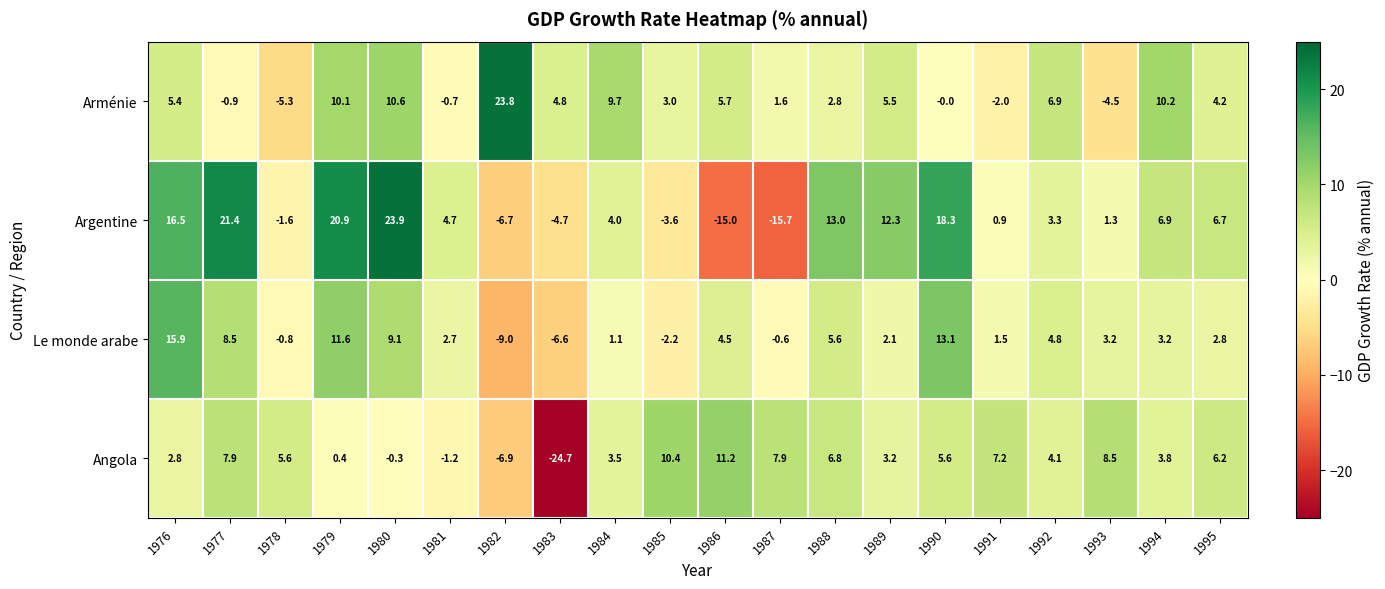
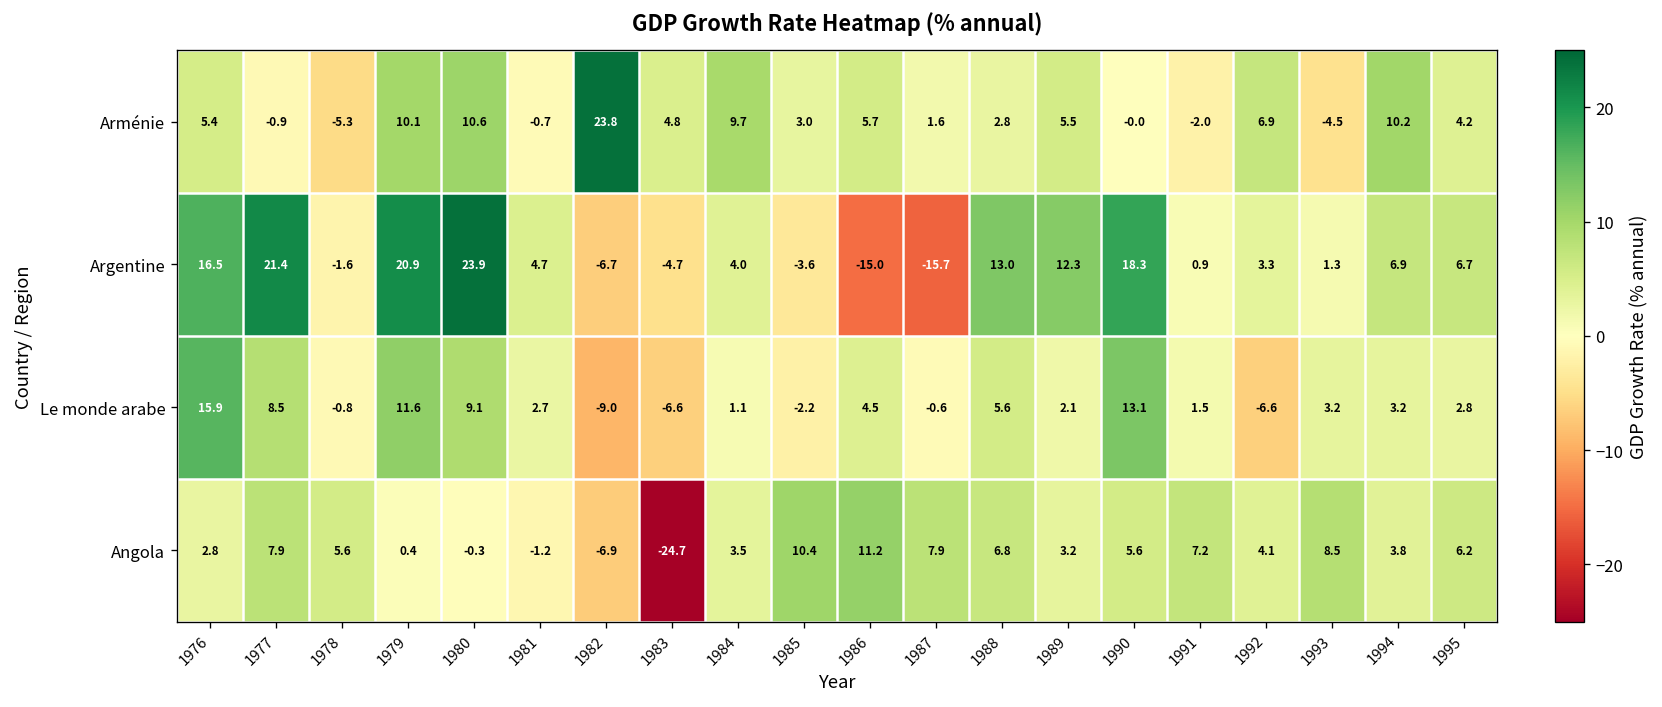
  {
    "Arménie": {
      "1976": 5.4,
      "1977": -0.9,
      "1978": -5.3,
      "1979": 10.1,
      "1980": 10.6,
      "1981": -0.7,
      "1982": 23.8,
      "1983": 4.8,
      "1984": 9.7,
      "1985": 3.0,
      "1986": 5.7,
      "1987": 1.6,
      "1988": 2.8,
      "1989": 5.5,
      "1990": -0.0,
      "1991": -2.0,
      "1992": 6.9,
      "1993": -4.5,
      "1994": 10.2,
      "1995": 4.2
    },
    "Argentine": {
      "1976": 16.5,
      "1977": 21.4,
      "1978": -1.6,
      "1979": 20.9,
      "1980": 23.9,
      "1981": 4.7,
      "1982": -6.7,
      "1983": -4.7,
      "1984": 4.0,
      "1985": -3.6,
      "1986": -15.0,
      "1987": -15.7,
      "1988": 13.0,
      "1989": 12.3,
      "1990": 18.3,
      "1991": 0.9,
      "1992": 3.3,
      "1993": 1.3,
      "1994": 6.9,
      "1995": 6.7
    },
    "Le monde arabe": {
      "1976": 15.9,
      "1977": 8.5,
      "1978": -0.8,
      "1979": 11.6,
      "1980": 9.1,
      "1981": 2.7,
      "1982": -9.0,
      "1983": -6.6,
      "1984": 1.1,
      "1985": -2.2,
      "1986": 4.5,
      "1987": -0.6,
      "1988": 5.6,
      "1989": 2.1,
      "1990": 13.1,
      "1991": 1.5,
-     "1992": 4.8,
+     "1992": -6.6,
      "1993": 3.2,
      "1994": 3.2,
      "1995": 2.8
    },
    "Angola": {
      "1976": 2.8,
      "1977": 7.9,
      "1978": 5.6,
      "1979": 0.4,
      "1980": -0.3,
      "1981": -1.2,
      "1982": -6.9,
      "1983": -24.7,
      "1984": 3.5,
      "1985": 10.4,
      "1986": 11.2,
      "1987": 7.9,
      "1988": 6.8,
      "1989": 3.2,
      "1990": 5.6,
      "1991": 7.2,
      "1992": 4.1,
      "1993": 8.5,
      "1994": 3.8,
      "1995": 6.2
    }
  }
